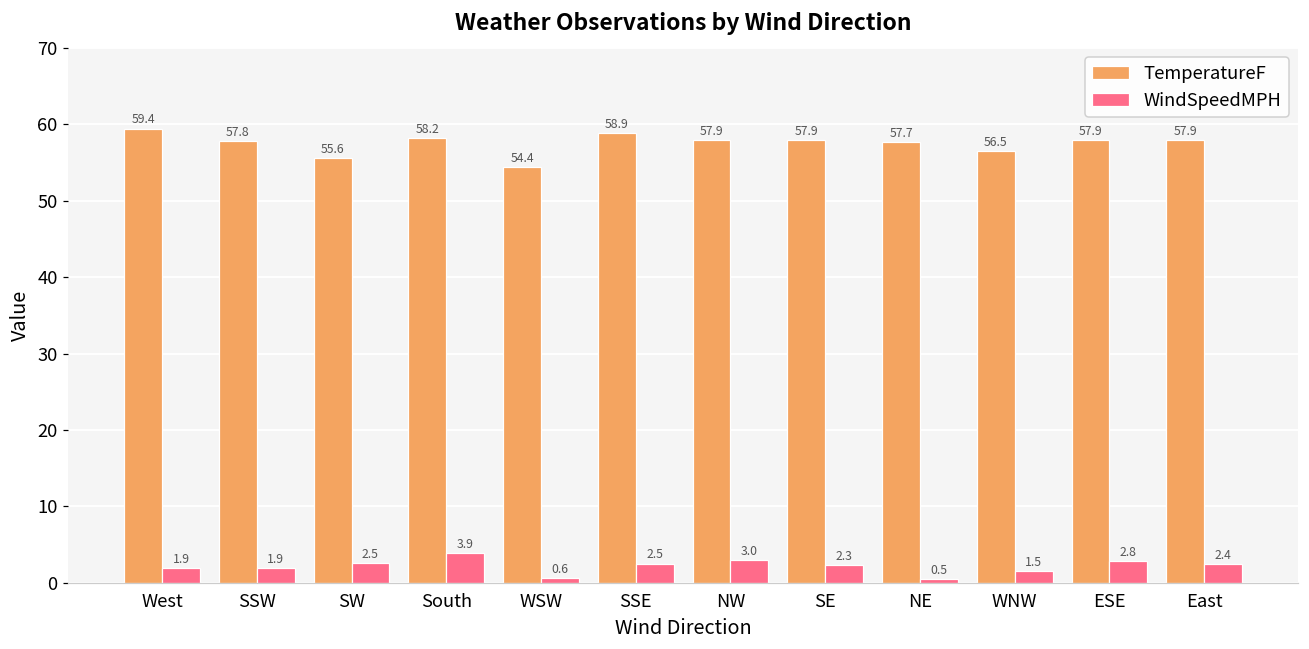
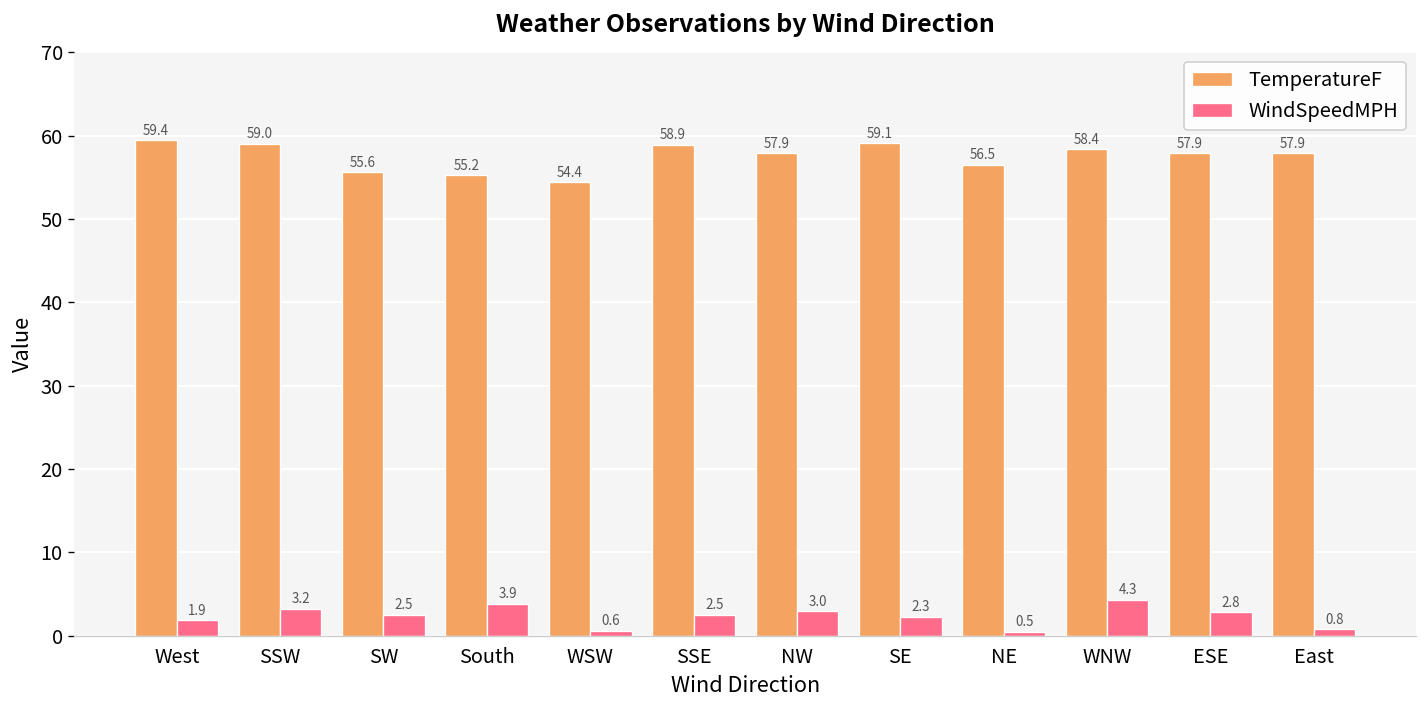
  {
    "TemperatureF": {
      "West": 59.4,
-     "SSW": 57.8,
+     "SSW": 59.0,
      "SW": 55.6,
-     "South": 58.2,
+     "South": 55.2,
      "WSW": 54.4,
      "SSE": 58.9,
      "NW": 57.9,
-     "SE": 57.9,
-     "NE": 57.7,
-     "WNW": 56.5,
+     "SE": 59.1,
+     "NE": 56.5,
+     "WNW": 58.4,
      "ESE": 57.9,
      "East": 57.9
    },
    "WindSpeedMPH": {
      "West": 1.9,
-     "SSW": 1.9,
+     "SSW": 3.2,
      "SW": 2.5,
      "South": 3.9,
      "WSW": 0.6,
      "SSE": 2.5,
      "NW": 3.0,
      "SE": 2.3,
      "NE": 0.5,
-     "WNW": 1.5,
+     "WNW": 4.3,
      "ESE": 2.8,
-     "East": 2.4
+     "East": 0.8
    }
  }
